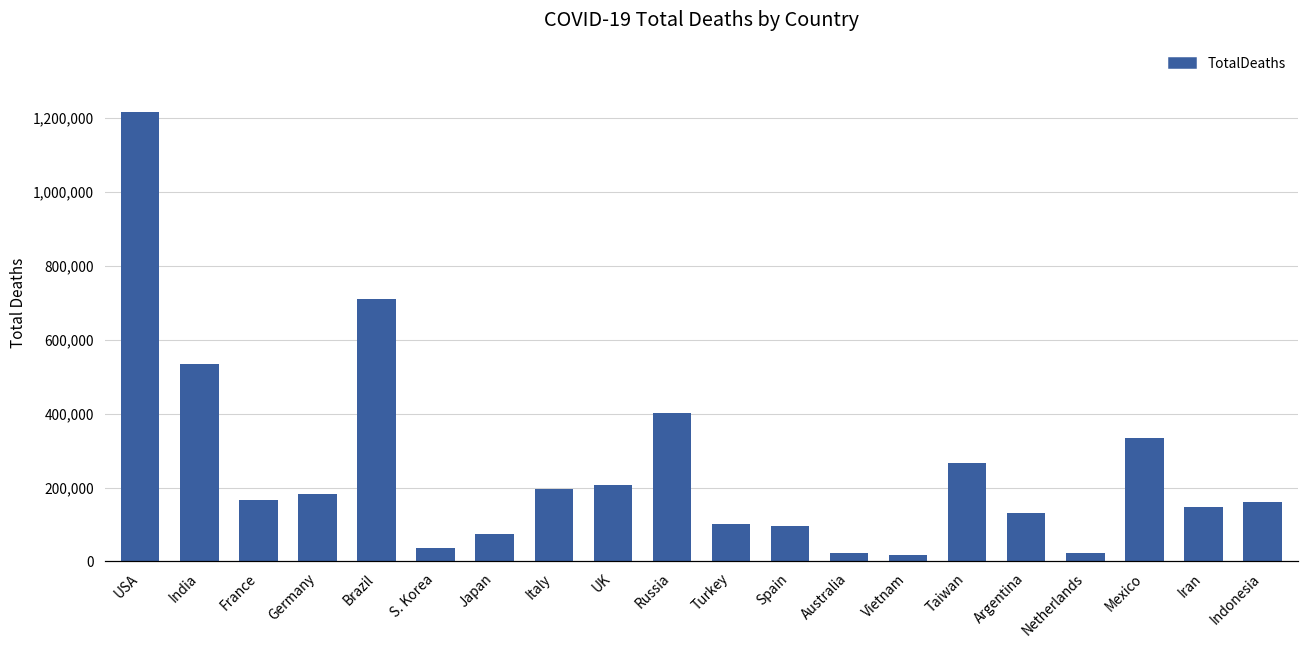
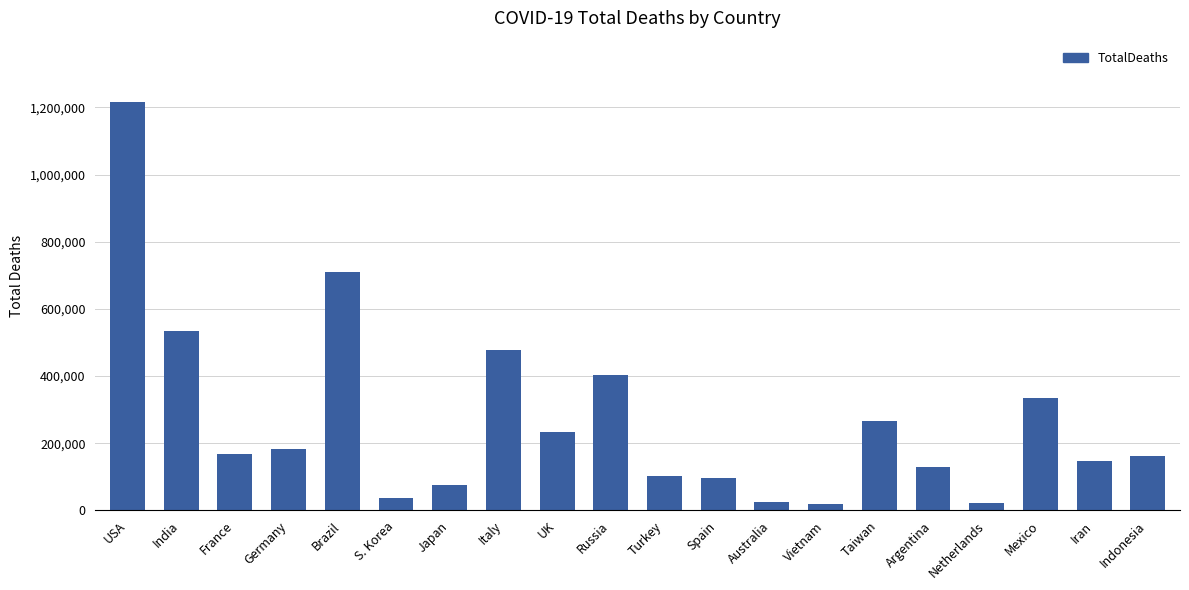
  {
    "USA": "1,220,000",
    "India": "530,000",
    "France": "170,000",
    "Germany": "180,000",
    "Brazil": "710,000",
    "S. Korea": "40,000",
    "Japan": "70,000",
-   "Italy": "200,000",
-   "UK": "210,000",
+   "Italy": "480,000",
+   "UK": "230,000",
    "Russia": "400,000",
    "Turkey": "100,000",
    "Spain": "100,000",
    "Australia": "20,000",
    "Vietnam": "20,000",
    "Taiwan": "270,000",
    "Argentina": "130,000",
    "Netherlands": "20,000",
    "Mexico": "330,000",
    "Iran": "150,000",
    "Indonesia": "160,000"
  }
